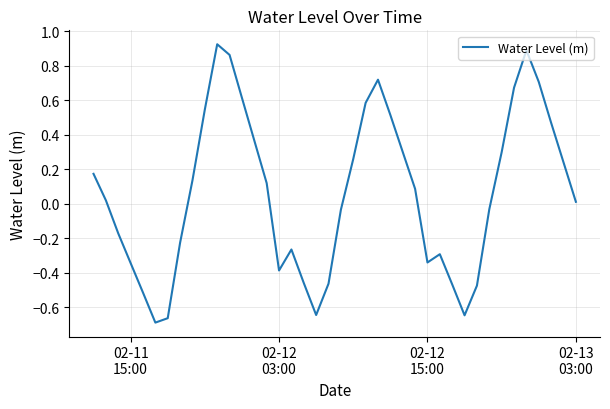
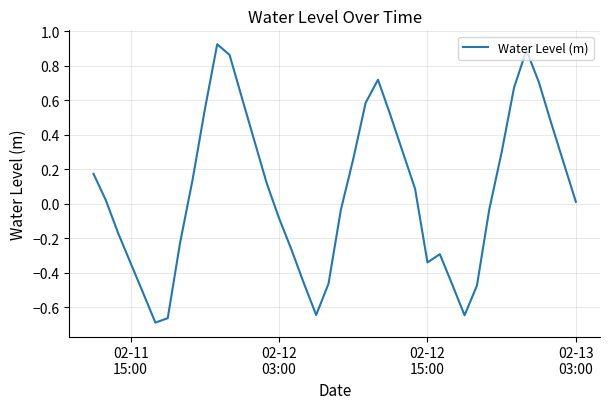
  {
    "02-11 15:00": -0.34,
-   "02-12 03:00": -0.39,
+   "02-12 03:00": -0.08,
    "02-12 15:00": -0.34,
    "02-13 03:00": 0.01
  }
